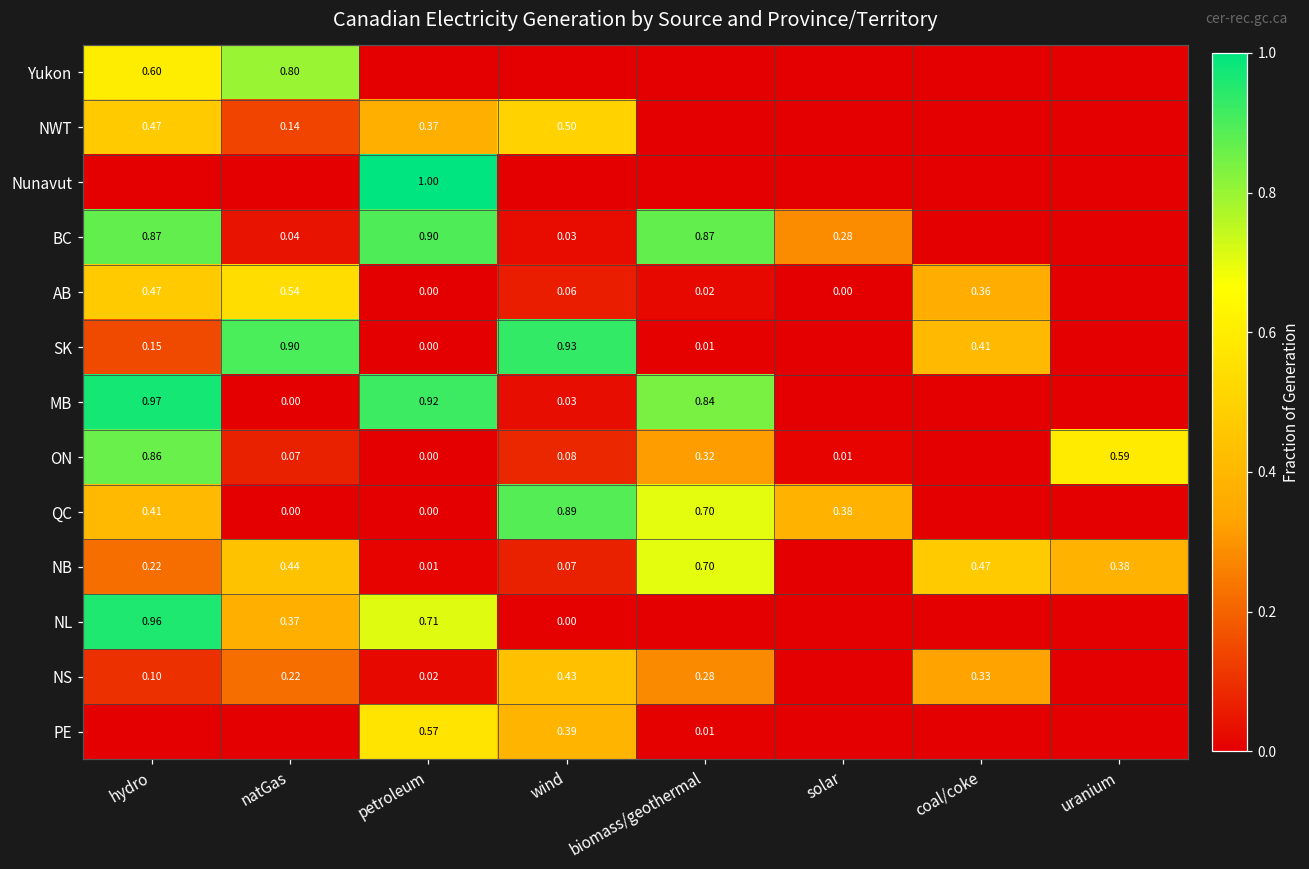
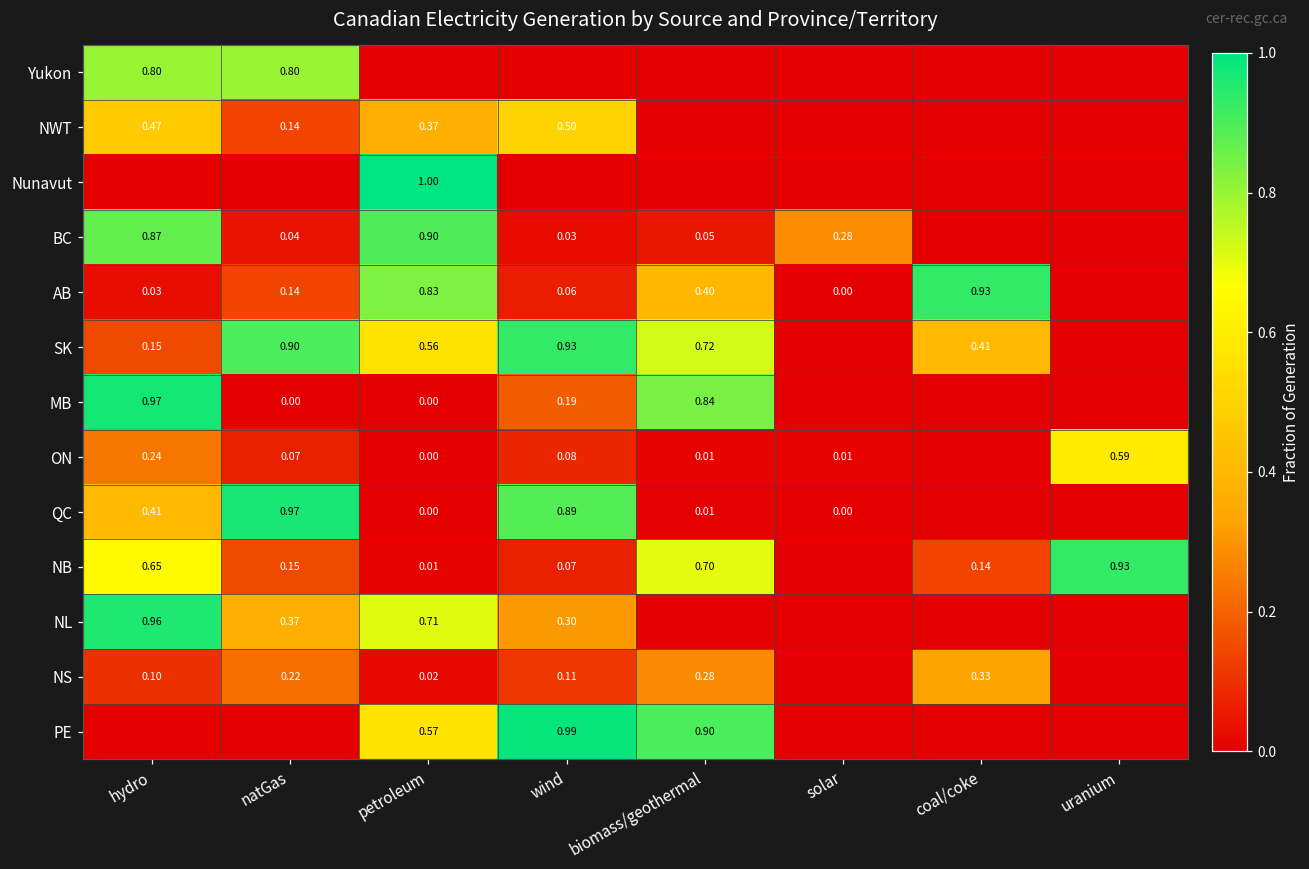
  {
    "Yukon": {
-     "hydro": 0.60,
+     "hydro": 0.80,
      "natGas": 0.80
    },
    "NWT": {
      "hydro": 0.47,
      "natGas": 0.14,
      "petroleum": 0.37,
      "wind": 0.50
    },
    "Nunavut": {
      "petroleum": 1.00
    },
    "BC": {
      "hydro": 0.87,
      "natGas": 0.04,
      "petroleum": 0.90,
      "wind": 0.03,
-     "biomass/geothermal": 0.87,
+     "biomass/geothermal": 0.05,
      "solar": 0.28
    },
    "AB": {
-     "hydro": 0.47,
-     "natGas": 0.54,
-     "petroleum": 0.00,
+     "hydro": 0.03,
+     "natGas": 0.14,
+     "petroleum": 0.83,
      "wind": 0.06,
-     "biomass/geothermal": 0.02,
+     "biomass/geothermal": 0.40,
      "solar": 0.00,
-     "coal/coke": 0.36
+     "coal/coke": 0.93
    },
    "SK": {
      "hydro": 0.15,
      "natGas": 0.90,
-     "petroleum": 0.00,
+     "petroleum": 0.56,
      "wind": 0.93,
-     "biomass/geothermal": 0.01,
+     "biomass/geothermal": 0.72,
      "coal/coke": 0.41
    },
    "MB": {
      "hydro": 0.97,
      "natGas": 0.00,
-     "petroleum": 0.92,
-     "wind": 0.03,
+     "petroleum": 0.00,
+     "wind": 0.19,
      "biomass/geothermal": 0.84
    },
    "ON": {
-     "hydro": 0.86,
+     "hydro": 0.24,
      "natGas": 0.07,
      "petroleum": 0.00,
      "wind": 0.08,
-     "biomass/geothermal": 0.32,
+     "biomass/geothermal": 0.01,
      "solar": 0.01,
      "uranium": 0.59
    },
    "QC": {
      "hydro": 0.41,
-     "natGas": 0.00,
+     "natGas": 0.97,
      "petroleum": 0.00,
      "wind": 0.89,
-     "biomass/geothermal": 0.70,
-     "solar": 0.38
+     "biomass/geothermal": 0.01,
+     "solar": 0.00
    },
    "NB": {
-     "hydro": 0.22,
-     "natGas": 0.44,
+     "hydro": 0.65,
+     "natGas": 0.15,
      "petroleum": 0.01,
      "wind": 0.07,
      "biomass/geothermal": 0.70,
-     "coal/coke": 0.47,
-     "uranium": 0.38
+     "coal/coke": 0.14,
+     "uranium": 0.93
    },
    "NL": {
      "hydro": 0.96,
      "natGas": 0.37,
      "petroleum": 0.71,
-     "wind": 0.00
+     "wind": 0.30
    },
    "NS": {
      "hydro": 0.10,
      "natGas": 0.22,
      "petroleum": 0.02,
-     "wind": 0.43,
+     "wind": 0.11,
      "biomass/geothermal": 0.28,
      "coal/coke": 0.33
    },
    "PE": {
      "petroleum": 0.57,
-     "wind": 0.39,
-     "biomass/geothermal": 0.01
+     "wind": 0.99,
+     "biomass/geothermal": 0.90
    }
  }
